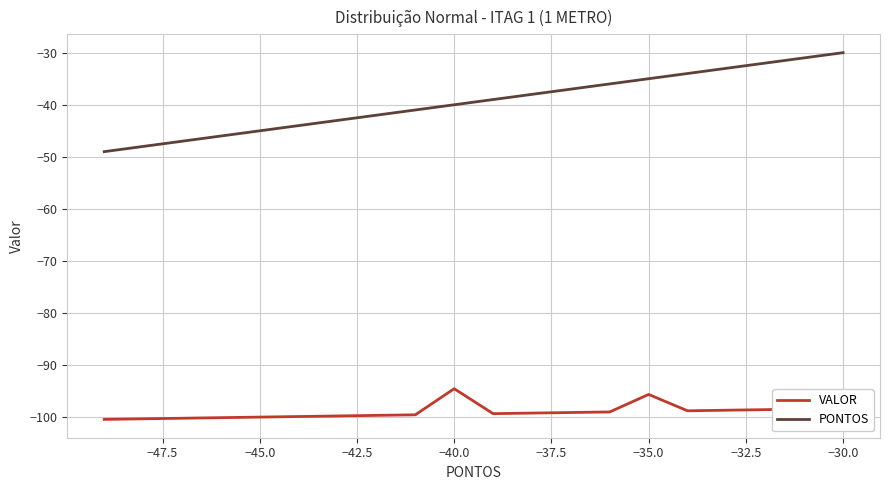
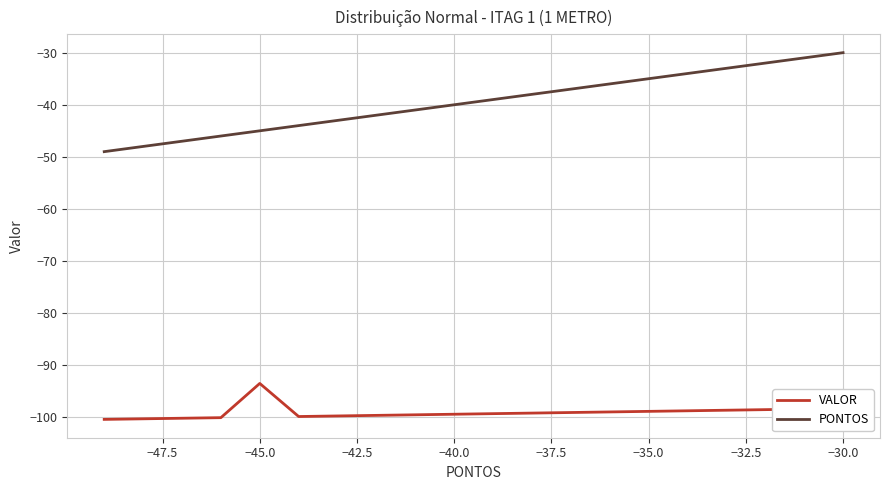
  {
    "VALOR": {
-     "−45.0": -100,
-     "−40.0": -95,
-     "−35.0": -96
+     "−45.0": -93,
+     "−40.0": -99,
+     "−35.0": -99
    },
    "PONTOS": {
      "−45.0": -45,
      "−40.0": -40,
      "−35.0": -35,
      "−30.0": -30
    }
  }
